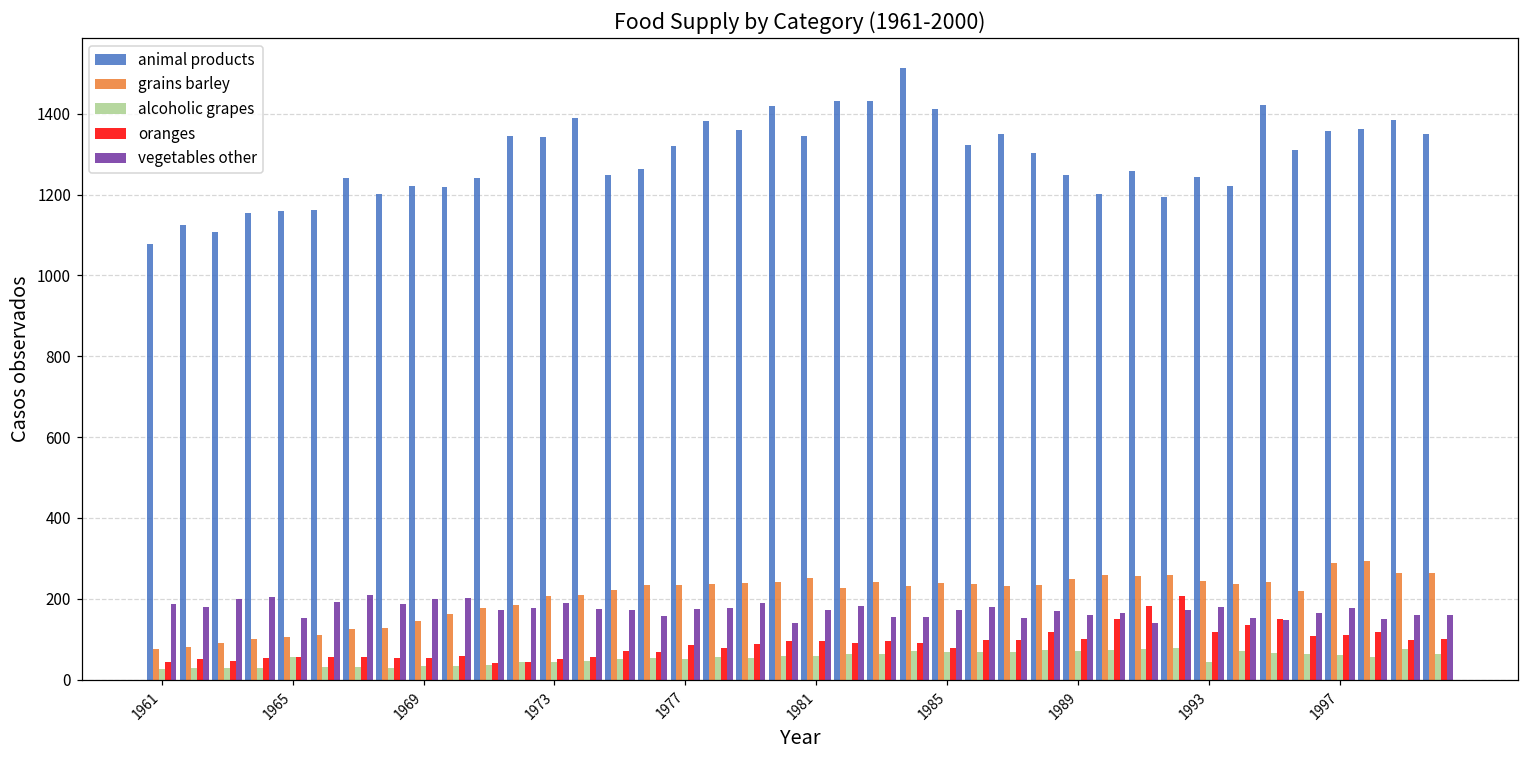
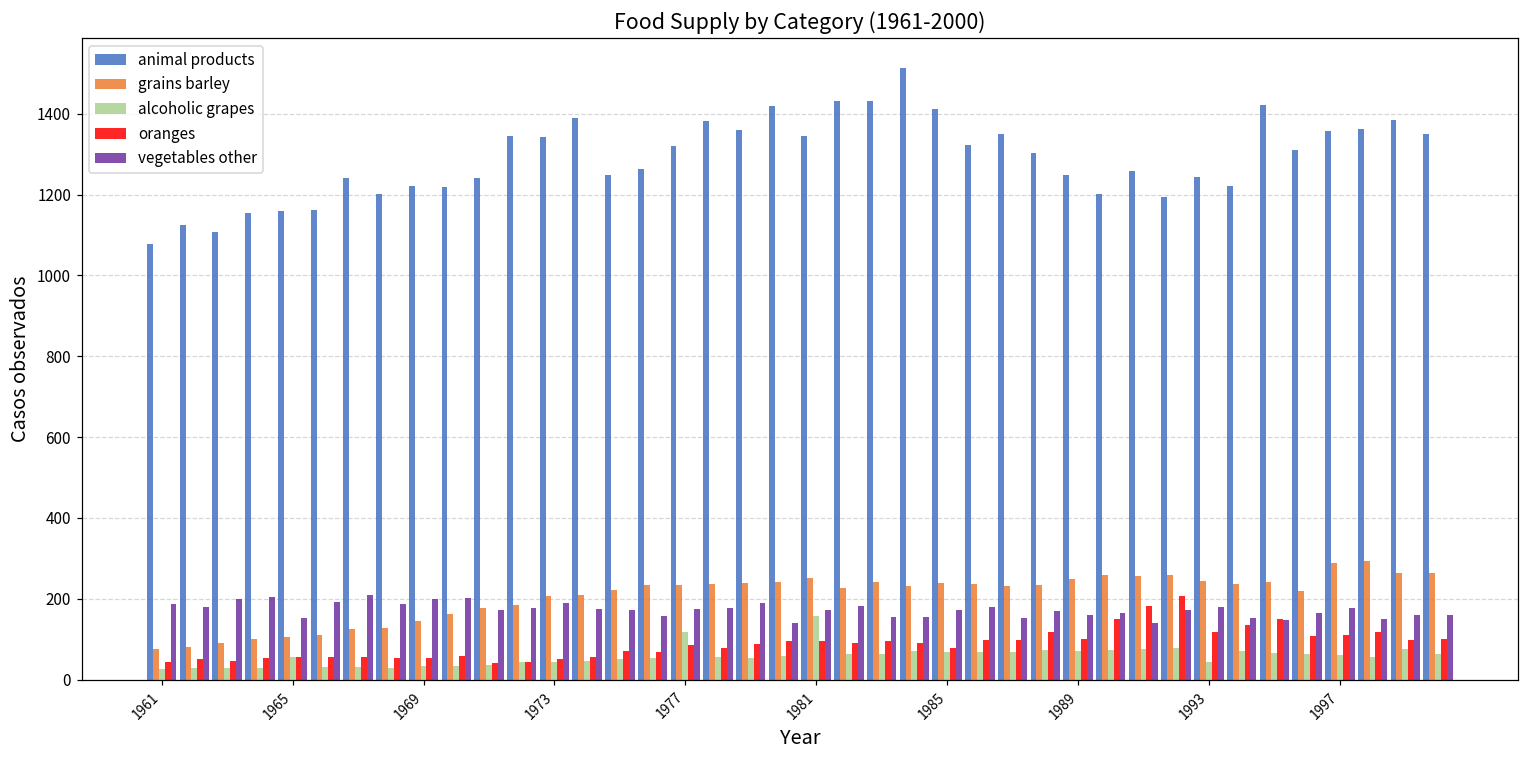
  {
    "alcoholic grapes": {
      "1961": 30,
      "1965": 60,
      "1969": 30,
      "1973": 40,
-     "1977": 50,
-     "1981": 60,
+     "1977": 120,
+     "1981": 160,
      "1985": 70,
      "1989": 70,
      "1993": 40,
      "1997": 60
    }
  }
